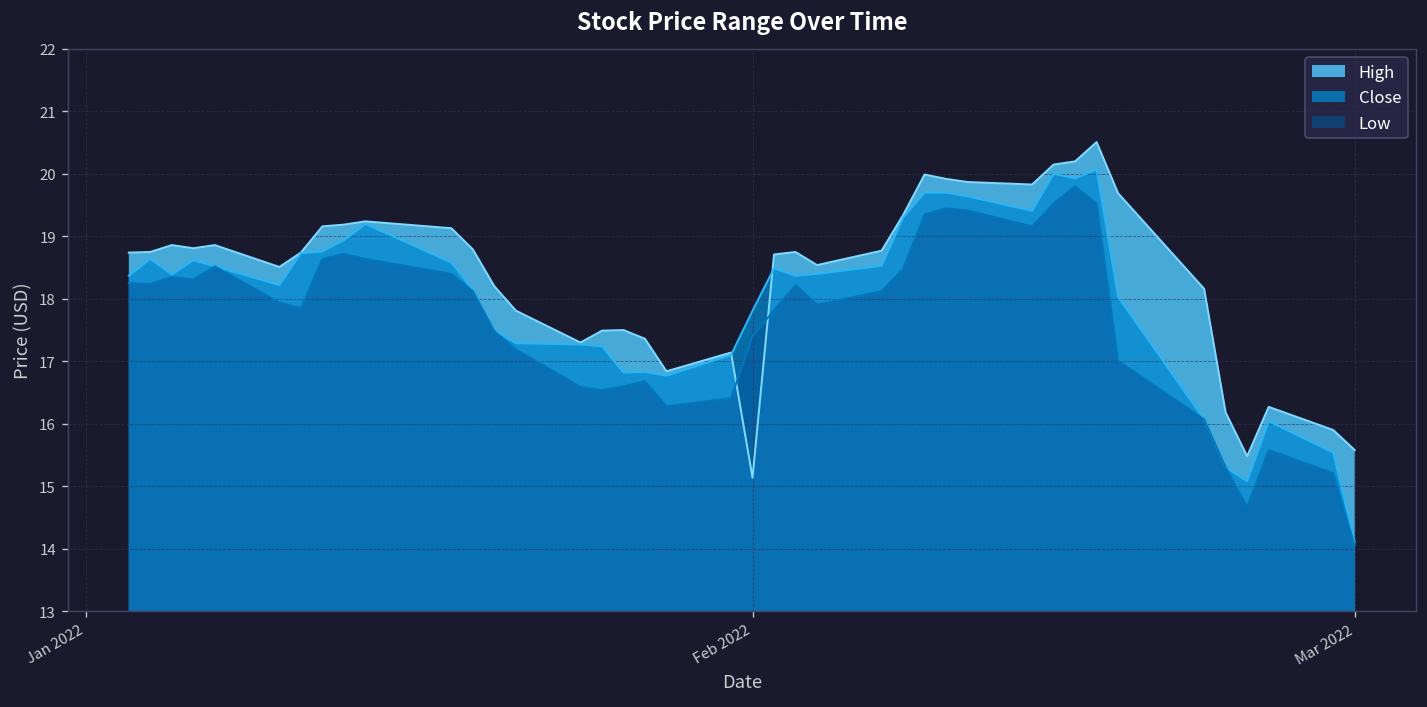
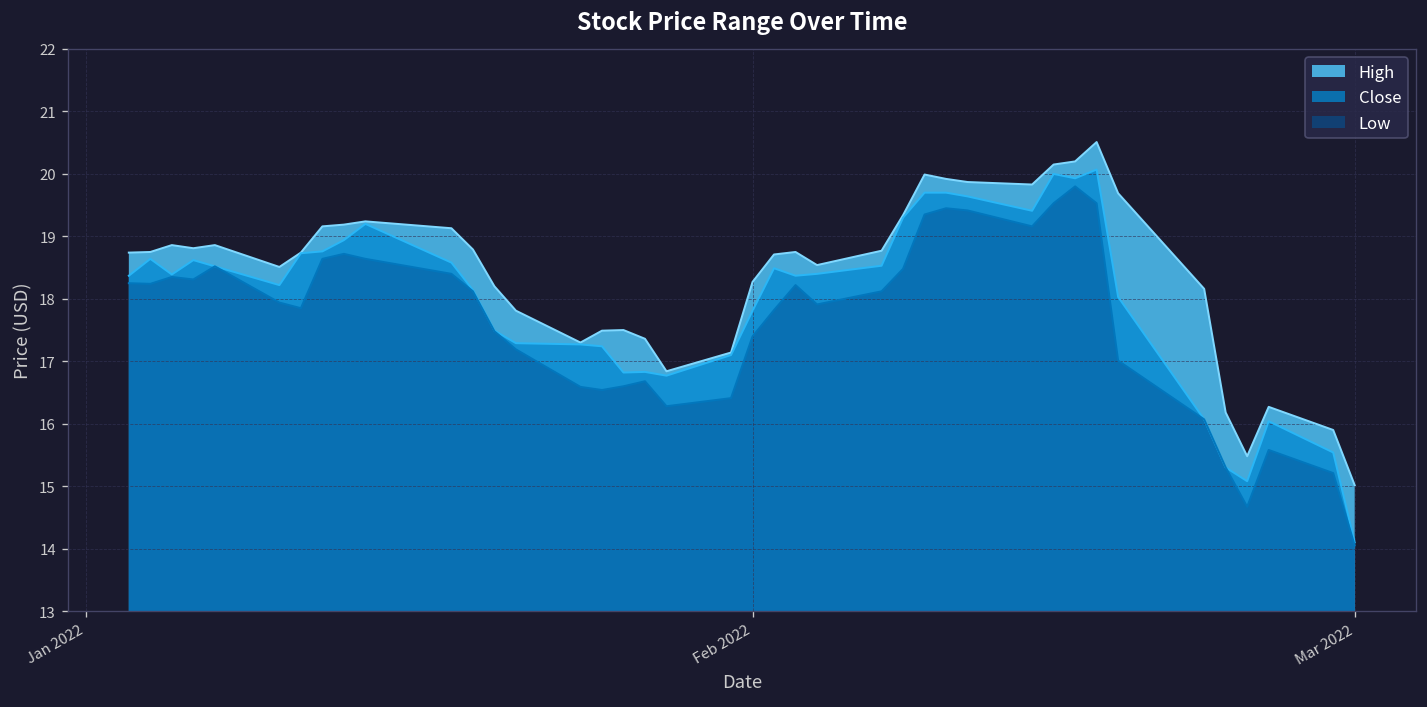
  {
    "High": {
-     "Feb 2022": 15.1,
-     "Mar 2022": 15.6
+     "Feb 2022": 18.3,
+     "Mar 2022": 15.0
    },
    "Close": {
      "Feb 2022": 17.8,
      "Mar 2022": 14.1
    },
    "Low": {
      "Feb 2022": 17.4,
      "Mar 2022": 14.1
    }
  }
